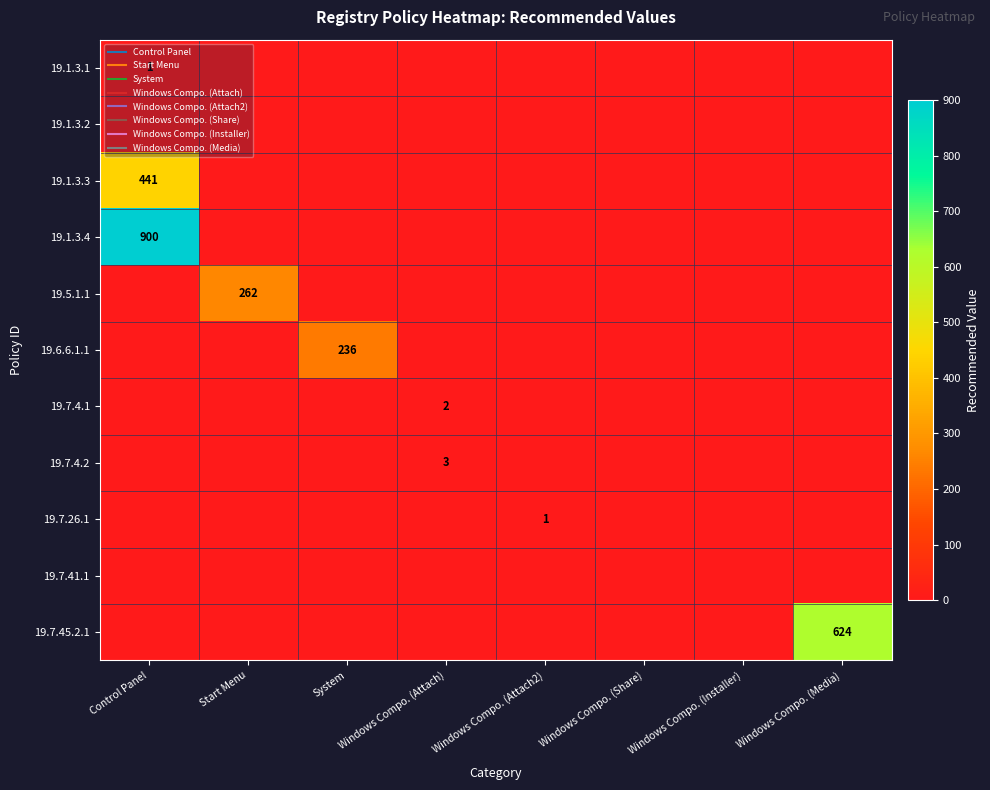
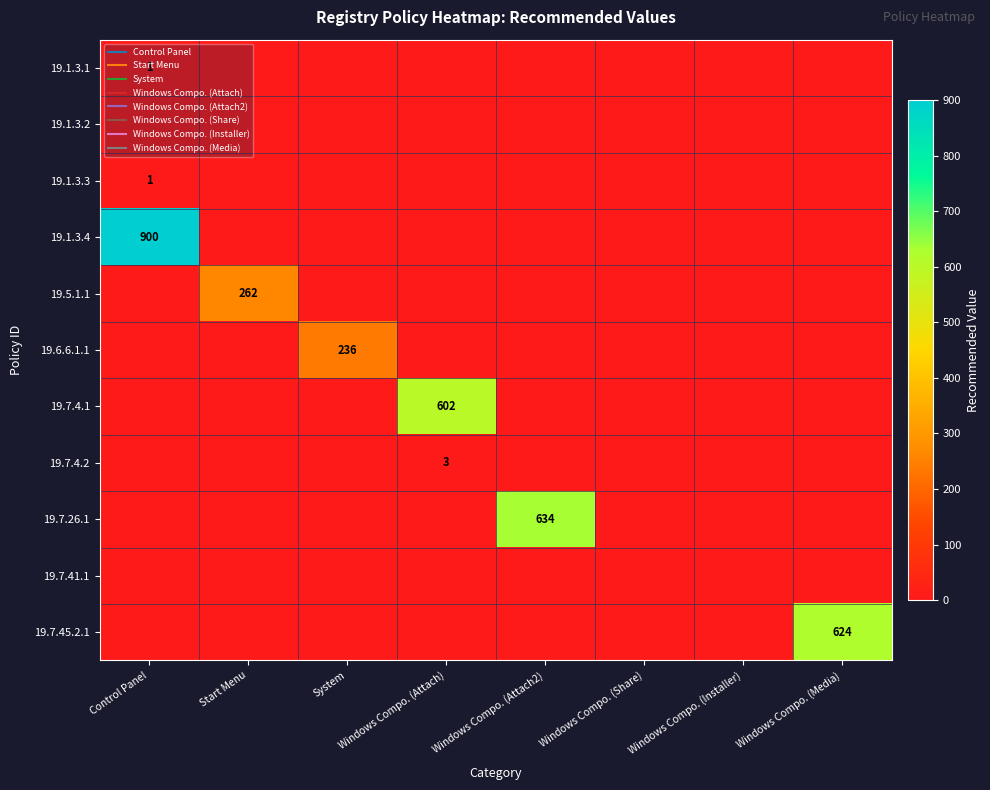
  {
    "19.1.3.3": {
-     "Control Panel": 441
+     "Control Panel": 1
    },
    "19.1.3.4": {
      "Control Panel": 900
    },
    "19.5.1.1": {
      "Start Menu": 262
    },
    "19.6.6.1.1": {
      "System": 236
    },
    "19.7.4.1": {
-     "Windows Compo. (Attach)": 2
+     "Windows Compo. (Attach)": 602
    },
    "19.7.4.2": {
      "Windows Compo. (Attach)": 3
    },
    "19.7.26.1": {
-     "Windows Compo. (Attach2)": 1
+     "Windows Compo. (Attach2)": 634
    },
    "19.7.45.2.1": {
      "Windows Compo. (Media)": 624
    }
  }
